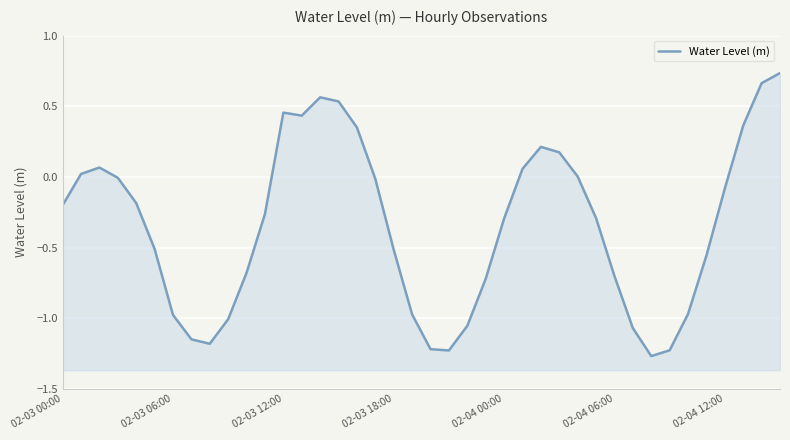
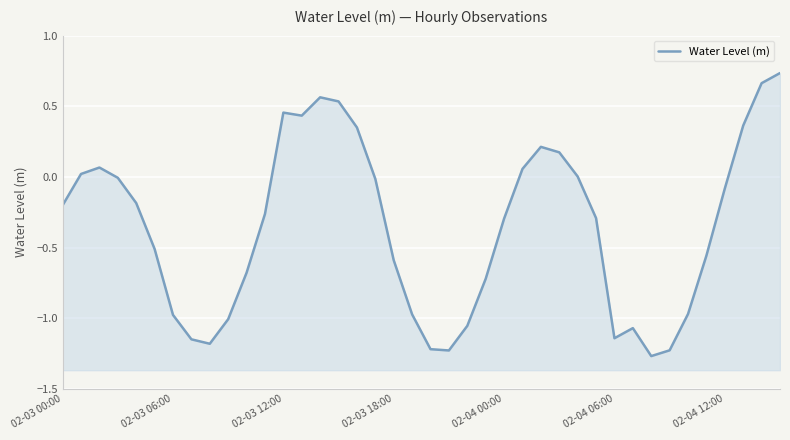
  {
    "02-03 00:00": -0.20,
    "02-03 06:00": -0.98,
    "02-03 12:00": 0.46,
-   "02-03 18:00": -0.52,
+   "02-03 18:00": -0.59,
    "02-04 00:00": -0.30,
-   "02-04 06:00": -0.70,
+   "02-04 06:00": -1.14,
    "02-04 12:00": -0.08
  }
